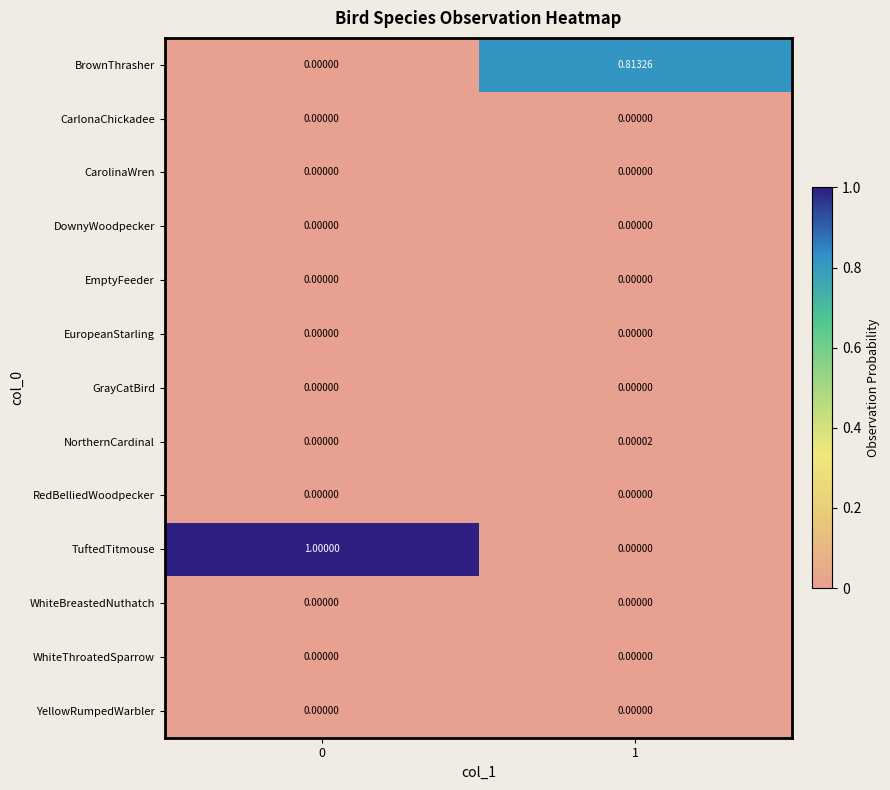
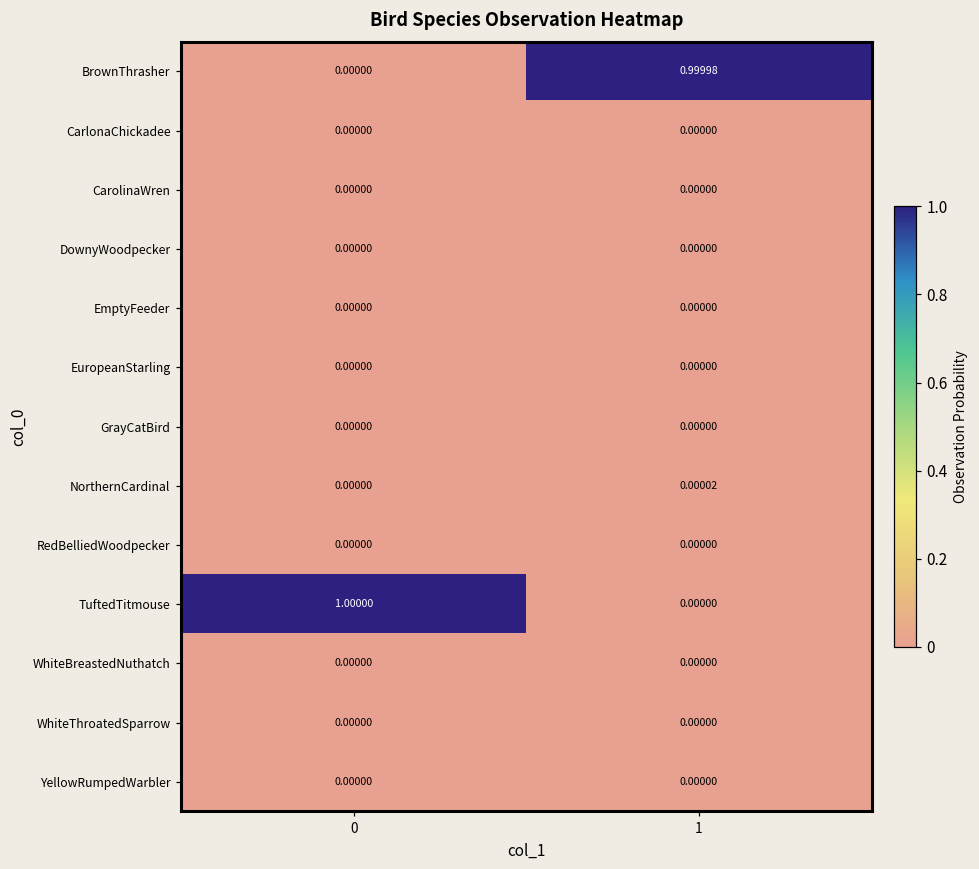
  {
    "BrownThrasher": {
      "0": 0.00000,
-     "1": 0.81326
+     "1": 0.99998
    },
    "CarlonaChickadee": {
      "0": 0.00000,
      "1": 0.00000
    },
    "CarolinaWren": {
      "0": 0.00000,
      "1": 0.00000
    },
    "DownyWoodpecker": {
      "0": 0.00000,
      "1": 0.00000
    },
    "EmptyFeeder": {
      "0": 0.00000,
      "1": 0.00000
    },
    "EuropeanStarling": {
      "0": 0.00000,
      "1": 0.00000
    },
    "GrayCatBird": {
      "0": 0.00000,
      "1": 0.00000
    },
    "NorthernCardinal": {
      "0": 0.00000,
      "1": 0.00002
    },
    "RedBelliedWoodpecker": {
      "0": 0.00000,
      "1": 0.00000
    },
    "TuftedTitmouse": {
      "0": 1.00000,
      "1": 0.00000
    },
    "WhiteBreastedNuthatch": {
      "0": 0.00000,
      "1": 0.00000
    },
    "WhiteThroatedSparrow": {
      "0": 0.00000,
      "1": 0.00000
    },
    "YellowRumpedWarbler": {
      "0": 0.00000,
      "1": 0.00000
    }
  }
